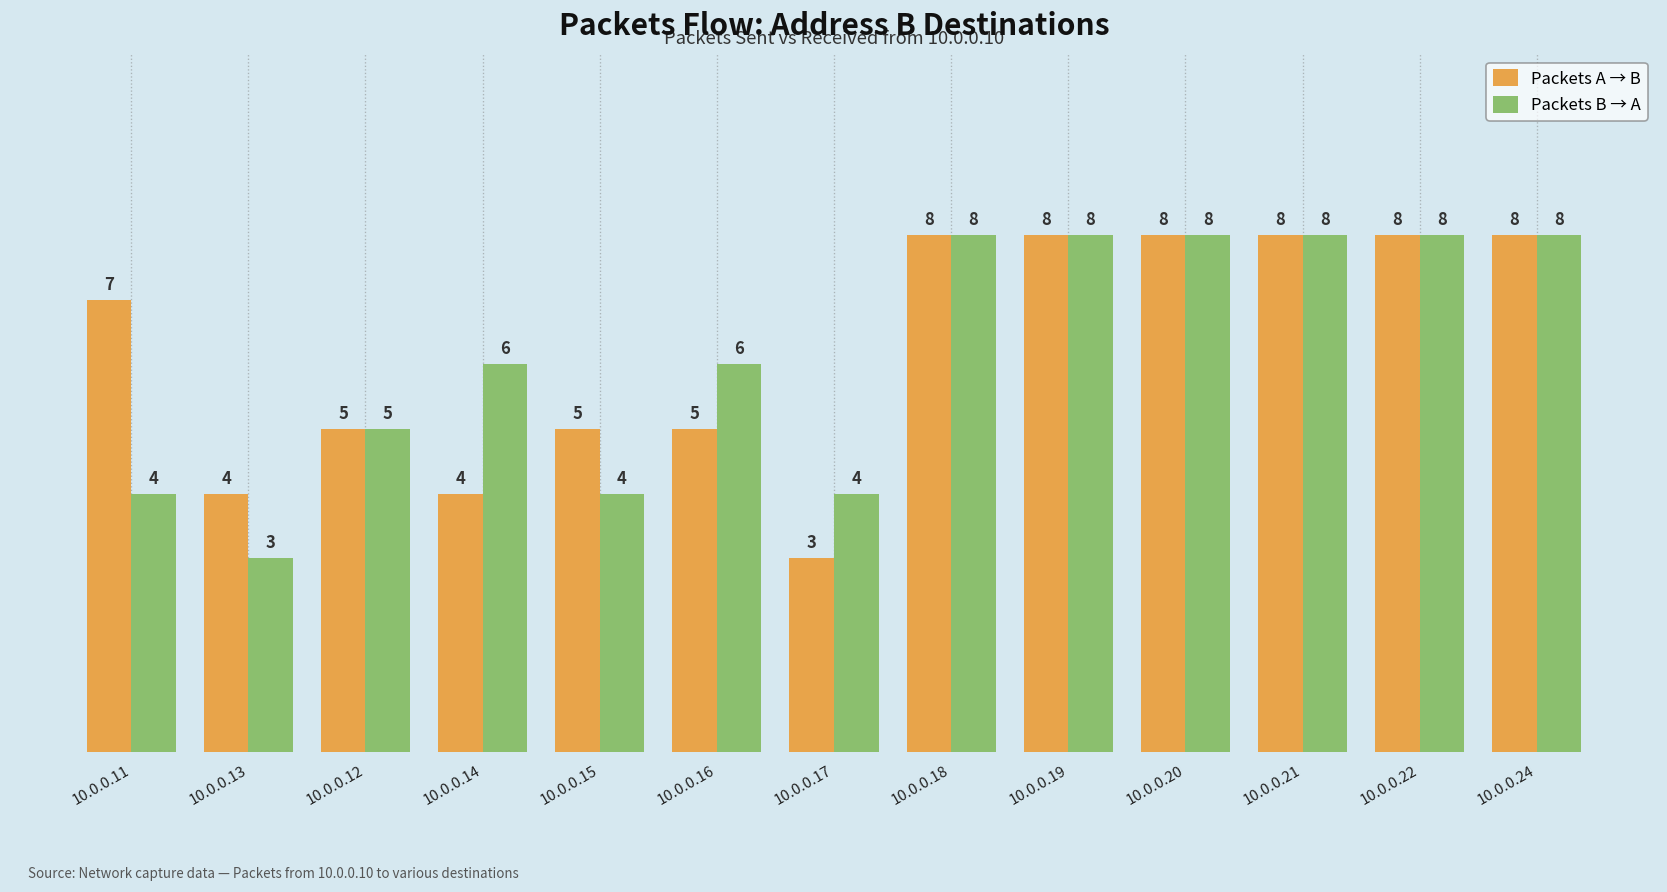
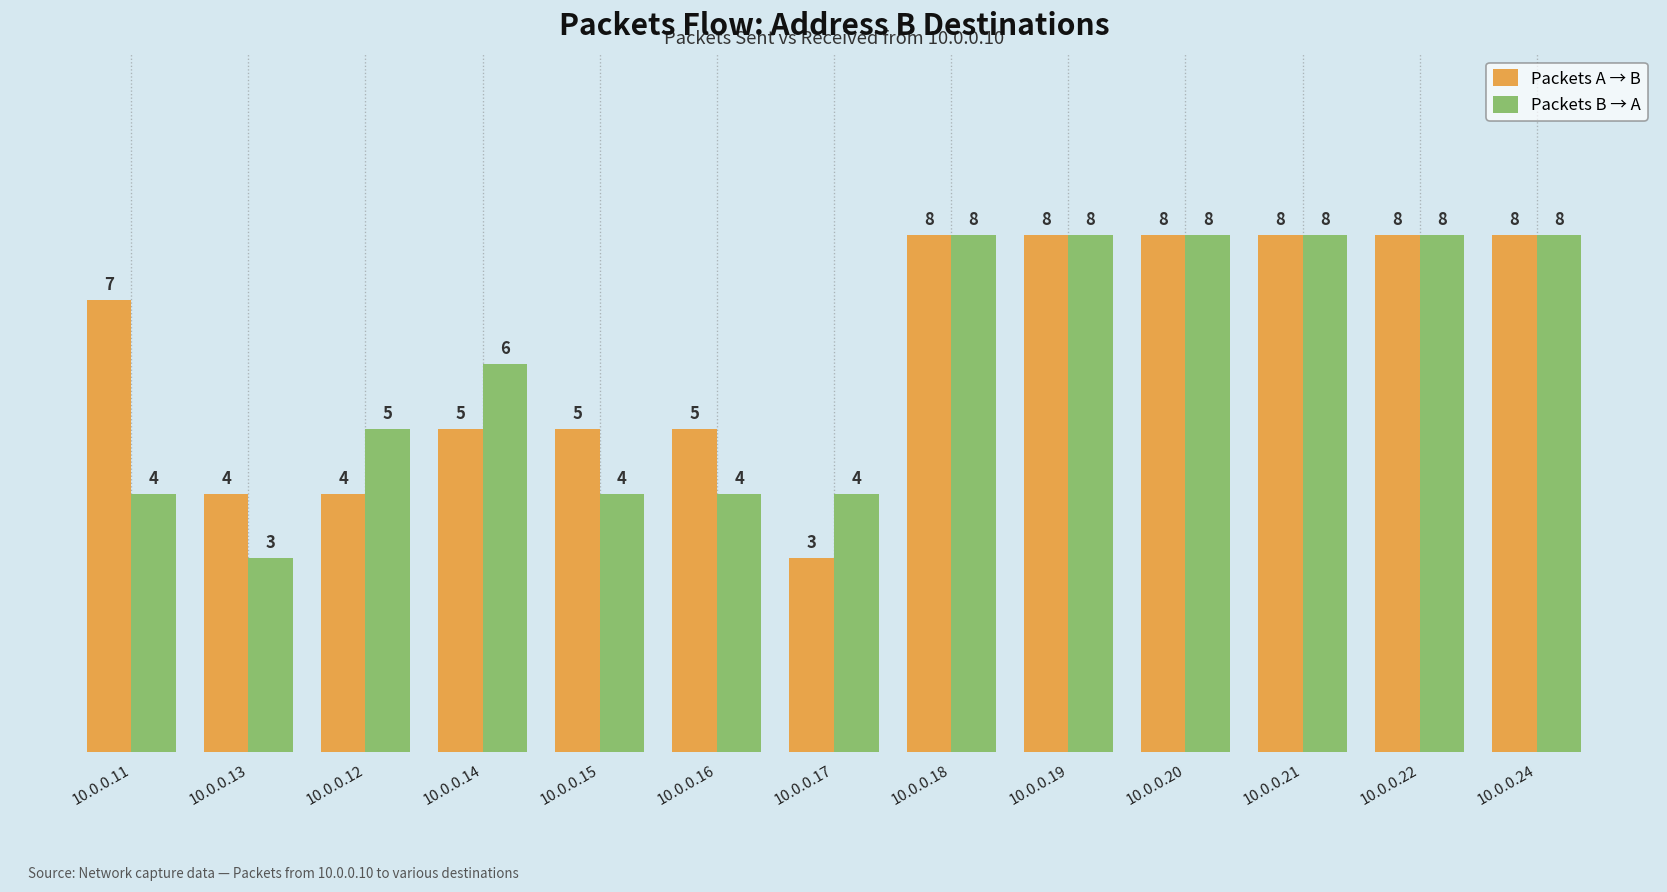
  {
    "Packets A → B": {
      "10.0.0.11": 7,
      "10.0.0.13": 4,
-     "10.0.0.12": 5,
-     "10.0.0.14": 4,
+     "10.0.0.12": 4,
+     "10.0.0.14": 5,
      "10.0.0.15": 5,
      "10.0.0.16": 5,
      "10.0.0.17": 3,
      "10.0.0.18": 8,
      "10.0.0.19": 8,
      "10.0.0.20": 8,
      "10.0.0.21": 8,
      "10.0.0.22": 8,
      "10.0.0.24": 8
    },
    "Packets B → A": {
      "10.0.0.11": 4,
      "10.0.0.13": 3,
      "10.0.0.12": 5,
      "10.0.0.14": 6,
      "10.0.0.15": 4,
-     "10.0.0.16": 6,
+     "10.0.0.16": 4,
      "10.0.0.17": 4,
      "10.0.0.18": 8,
      "10.0.0.19": 8,
      "10.0.0.20": 8,
      "10.0.0.21": 8,
      "10.0.0.22": 8,
      "10.0.0.24": 8
    }
  }
